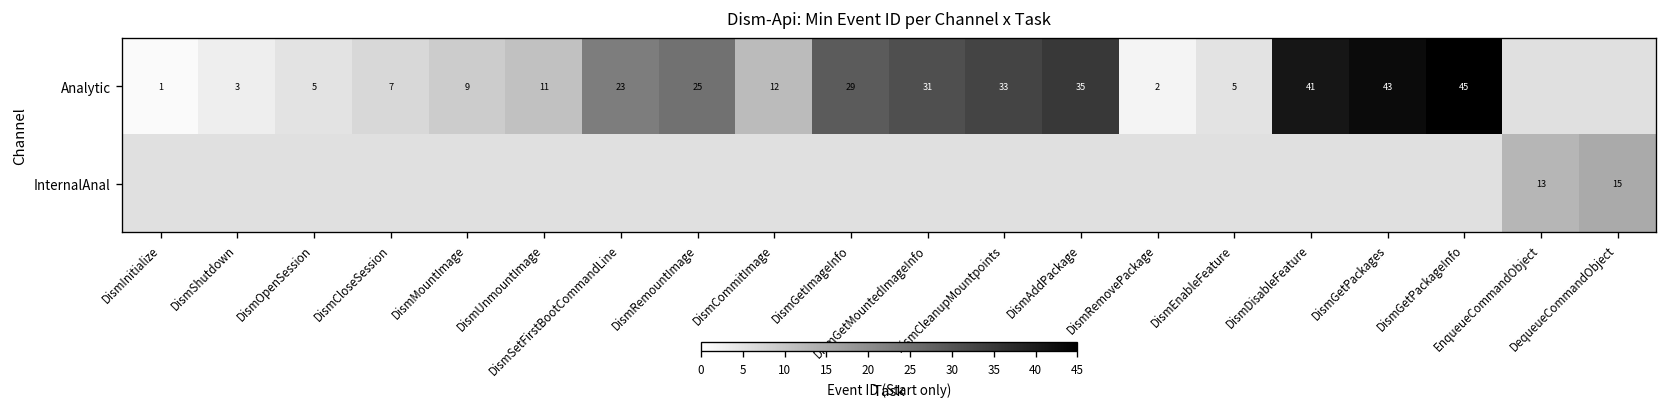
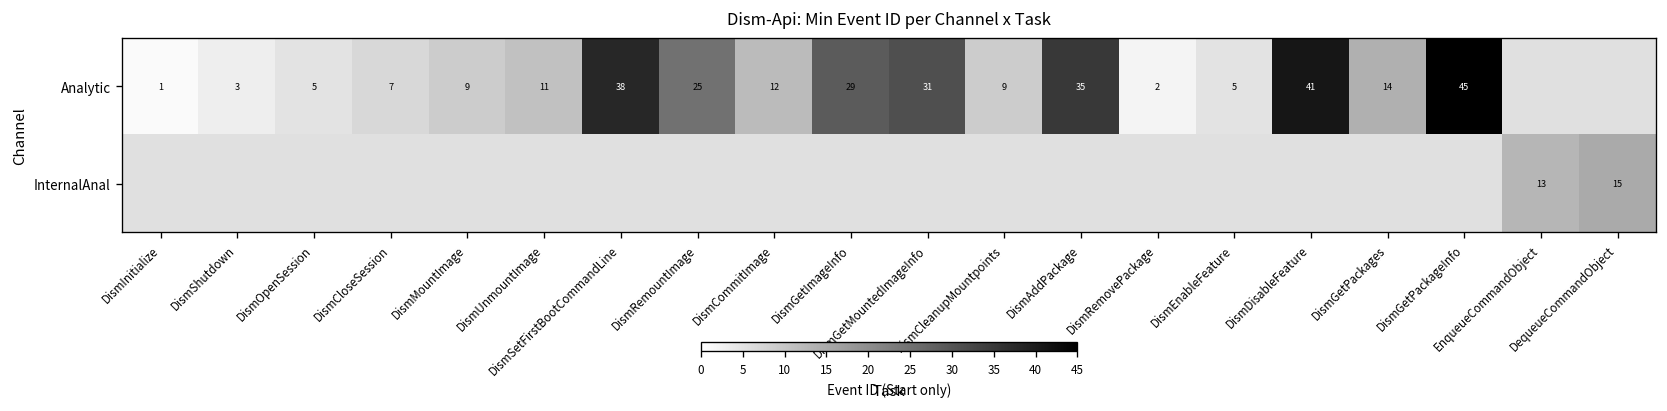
  {
    "Analytic": {
      "DismInitialize": 1,
      "DismShutdown": 3,
      "DismOpenSession": 5,
      "DismCloseSession": 7,
      "DismMountImage": 9,
      "DismUnmountImage": 11,
-     "DismSetFirstBootCommandLine": 23,
+     "DismSetFirstBootCommandLine": 38,
      "DismRemountImage": 25,
      "DismCommitImage": 12,
      "DismGetImageInfo": 29,
      "DismGetMountedImageInfo": 31,
-     "DismCleanupMountpoints": 33,
+     "DismCleanupMountpoints": 9,
      "DismAddPackage": 35,
      "DismRemovePackage": 2,
      "DismEnableFeature": 5,
      "DismDisableFeature": 41,
-     "DismGetPackages": 43,
+     "DismGetPackages": 14,
      "DismGetPackageInfo": 45
    },
    "InternalAnal": {
      "EnqueueCommandObject": 13,
      "DequeueCommandObject": 15
    }
  }
